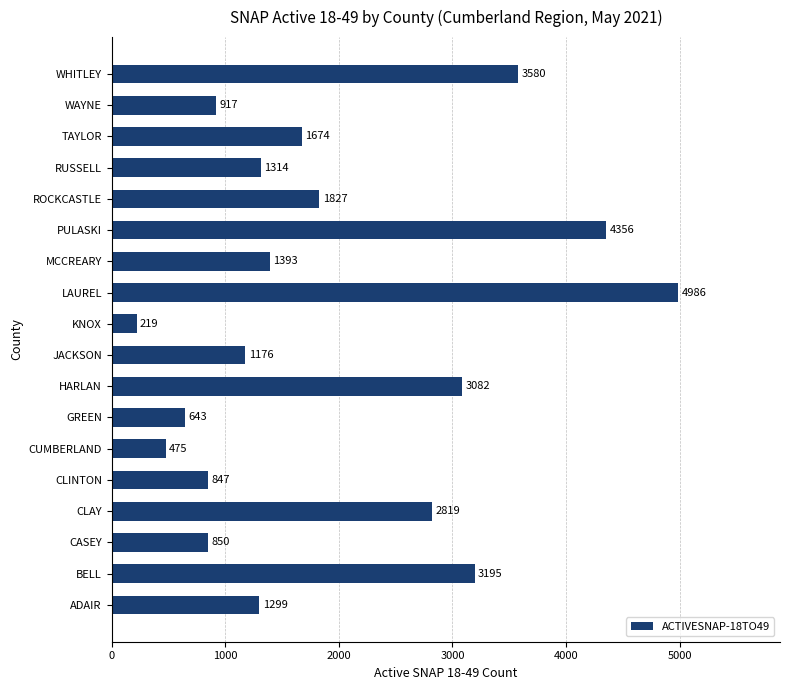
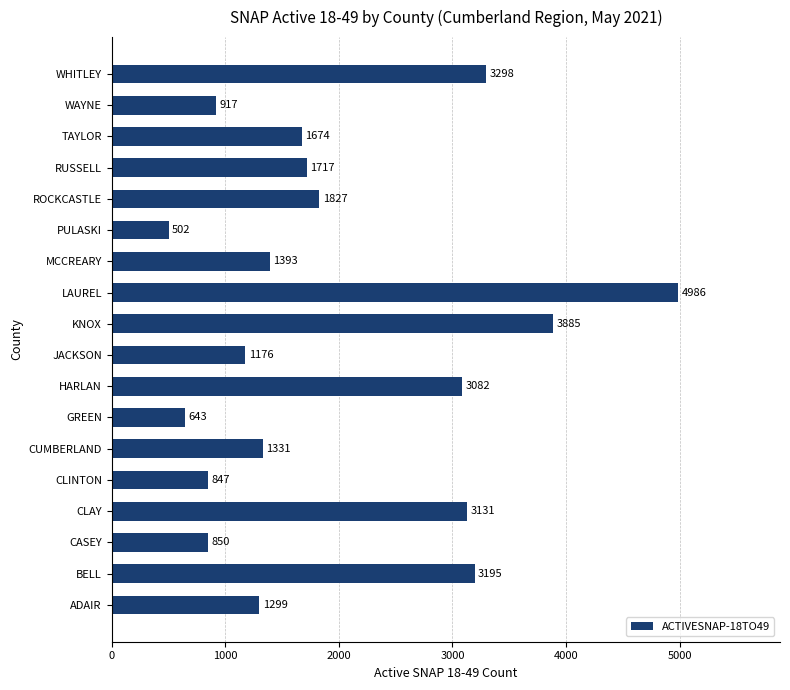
  {
-   "WHITLEY": 3580,
+   "WHITLEY": 3298,
    "WAYNE": 917,
    "TAYLOR": 1674,
-   "RUSSELL": 1314,
+   "RUSSELL": 1717,
    "ROCKCASTLE": 1827,
-   "PULASKI": 4356,
+   "PULASKI": 502,
    "MCCREARY": 1393,
    "LAUREL": 4986,
-   "KNOX": 219,
+   "KNOX": 3885,
    "JACKSON": 1176,
    "HARLAN": 3082,
    "GREEN": 643,
-   "CUMBERLAND": 475,
+   "CUMBERLAND": 1331,
    "CLINTON": 847,
-   "CLAY": 2819,
+   "CLAY": 3131,
    "CASEY": 850,
    "BELL": 3195,
    "ADAIR": 1299
  }
